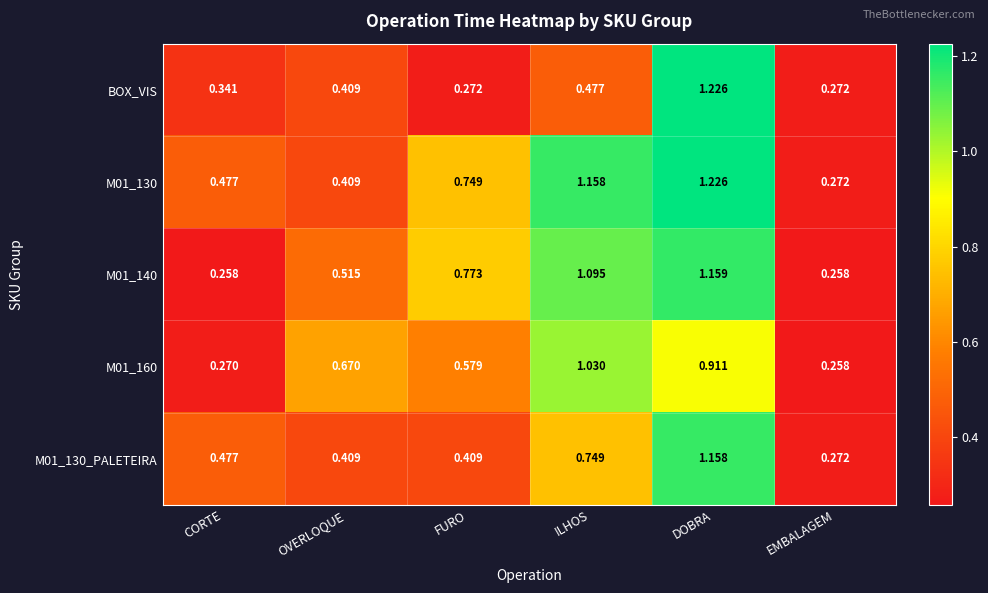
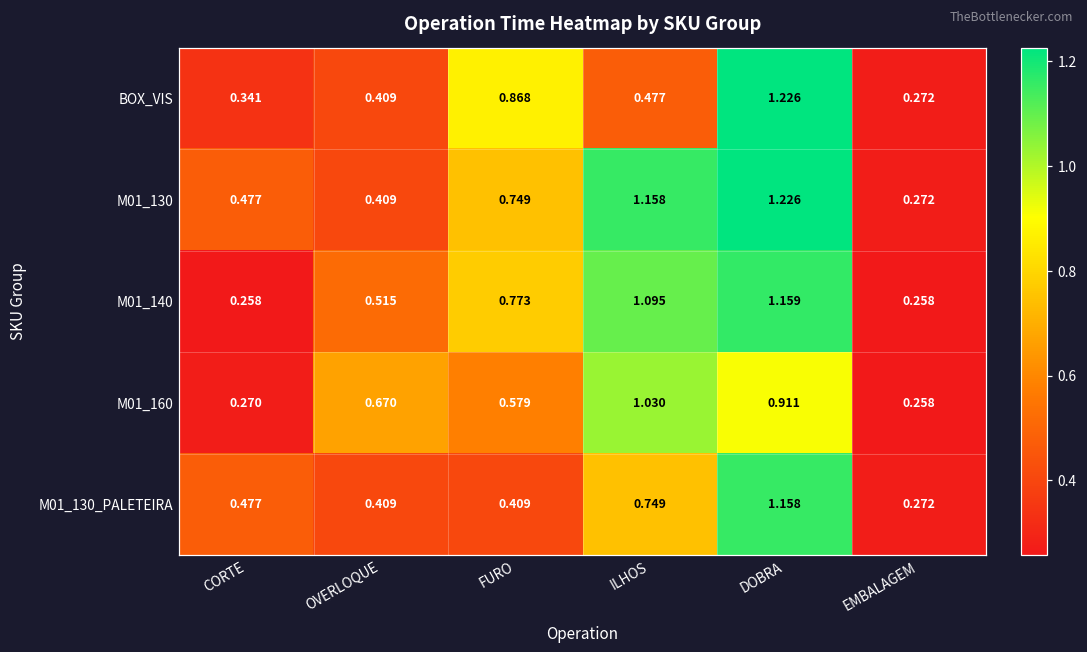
  {
    "BOX_VIS": {
      "CORTE": 0.341,
      "OVERLOQUE": 0.409,
-     "FURO": 0.272,
+     "FURO": 0.868,
      "ILHOS": 0.477,
      "DOBRA": 1.226,
      "EMBALAGEM": 0.272
    },
    "M01_130": {
      "CORTE": 0.477,
      "OVERLOQUE": 0.409,
      "FURO": 0.749,
      "ILHOS": 1.158,
      "DOBRA": 1.226,
      "EMBALAGEM": 0.272
    },
    "M01_140": {
      "CORTE": 0.258,
      "OVERLOQUE": 0.515,
      "FURO": 0.773,
      "ILHOS": 1.095,
      "DOBRA": 1.159,
      "EMBALAGEM": 0.258
    },
    "M01_160": {
      "CORTE": 0.270,
      "OVERLOQUE": 0.670,
      "FURO": 0.579,
      "ILHOS": 1.030,
      "DOBRA": 0.911,
      "EMBALAGEM": 0.258
    },
    "M01_130_PALETEIRA": {
      "CORTE": 0.477,
      "OVERLOQUE": 0.409,
      "FURO": 0.409,
      "ILHOS": 0.749,
      "DOBRA": 1.158,
      "EMBALAGEM": 0.272
    }
  }
